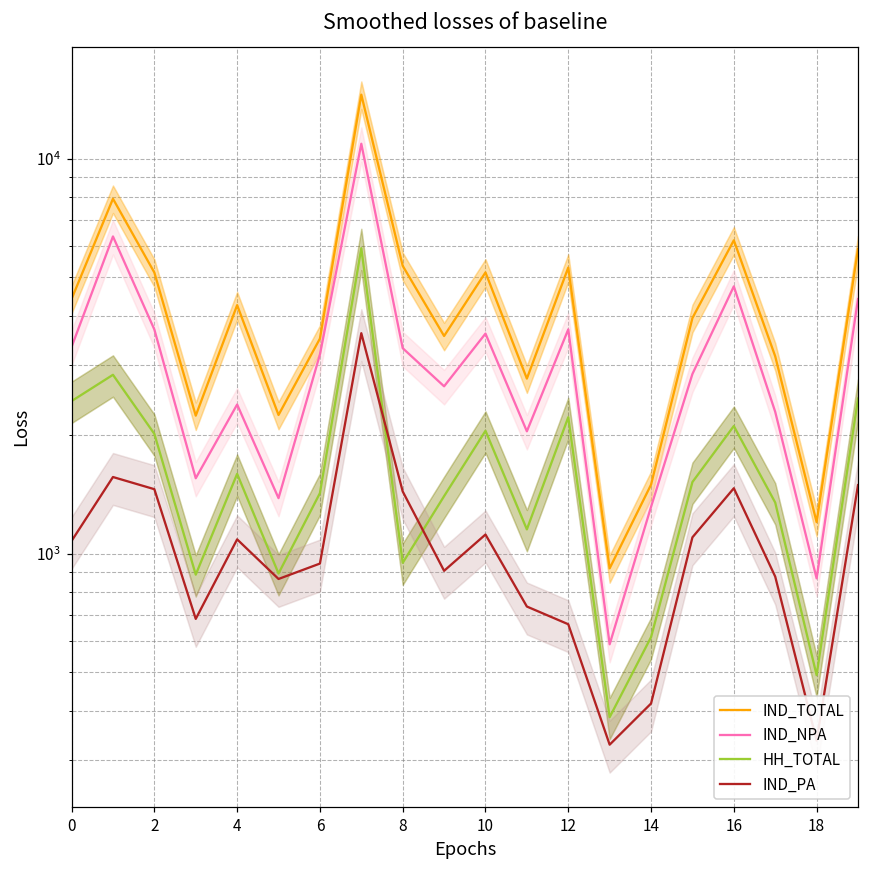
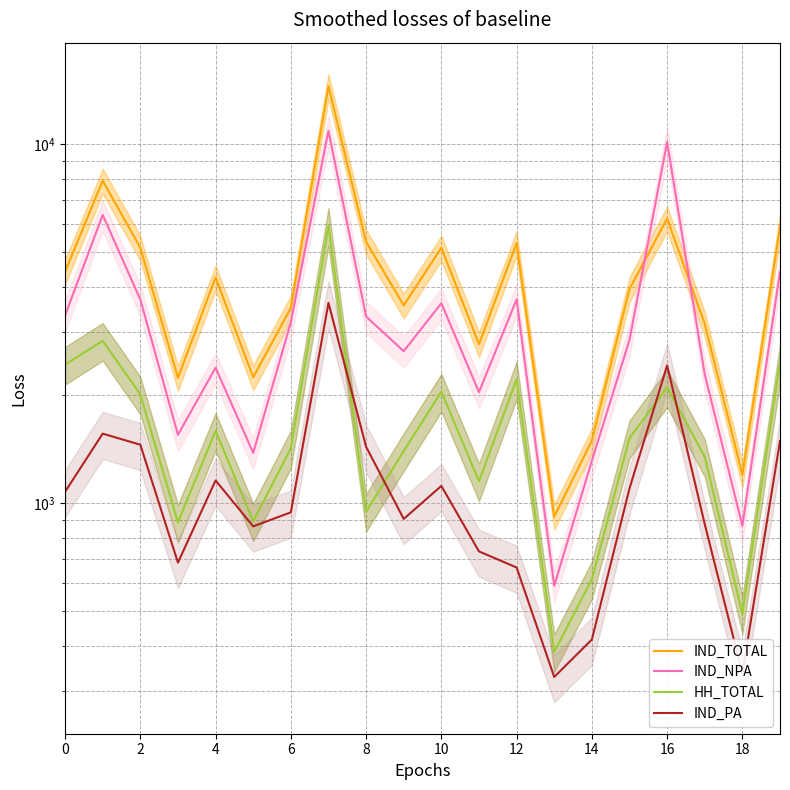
  {
    "IND_NPA": {
      "0": 3300,
      "2": 3700,
      "4": 2400,
      "6": 3200,
      "8": 3300,
      "10": 3600,
      "12": 3700,
      "14": 1310,
-     "16": 4700,
+     "16": 10100,
      "18": 870
    },
    "HH_TOTAL": {
      "0": 2400,
      "2": 2000,
      "4": 1600,
      "6": 1420,
      "8": 950,
      "10": 2000,
      "12": 2200,
      "14": 610,
      "16": 2100,
      "18": 490
    },
    "IND_PA": {
      "0": 1080,
      "2": 1460,
-     "4": 1090,
+     "4": 1160,
      "6": 940,
      "8": 1440,
      "10": 1120,
      "12": 660,
      "14": 420,
-     "16": 1460
+     "16": 2400
    }
  }
